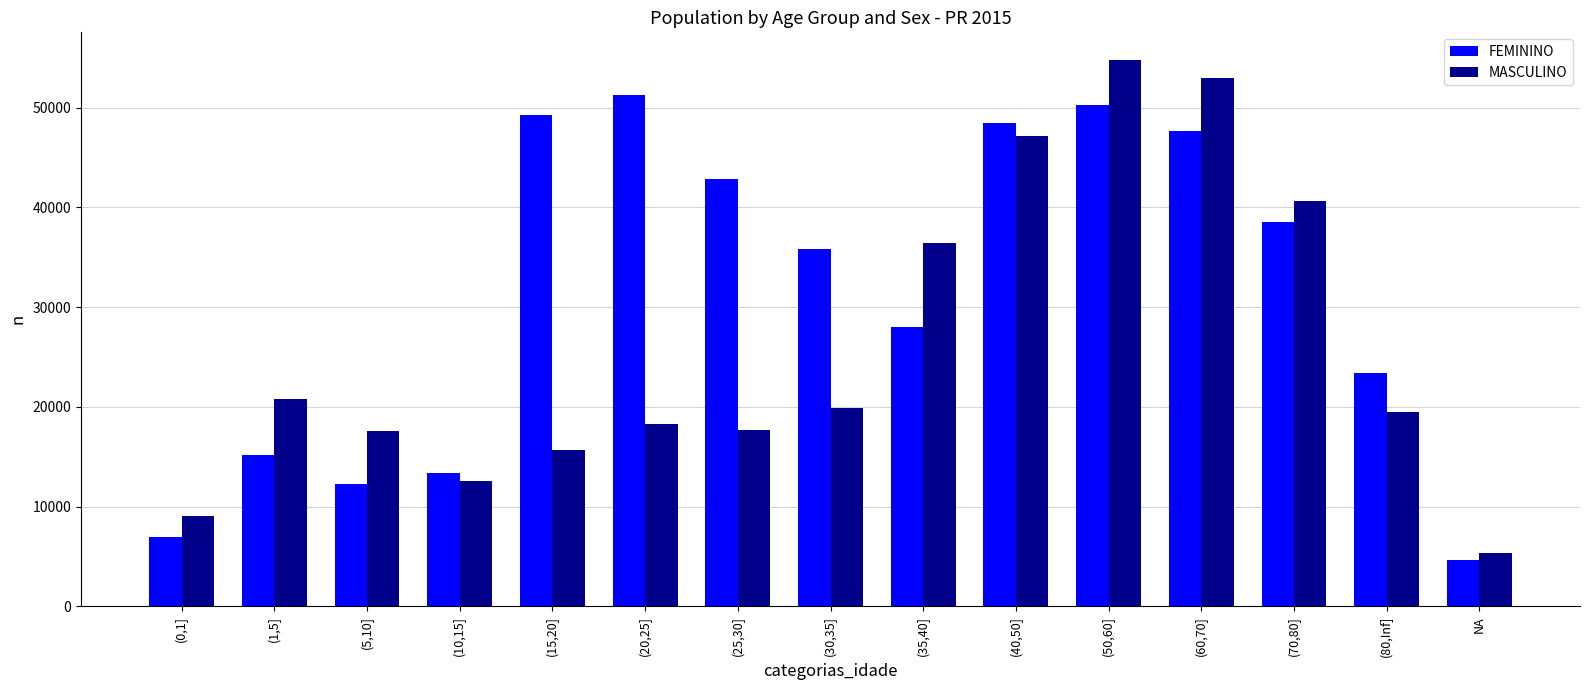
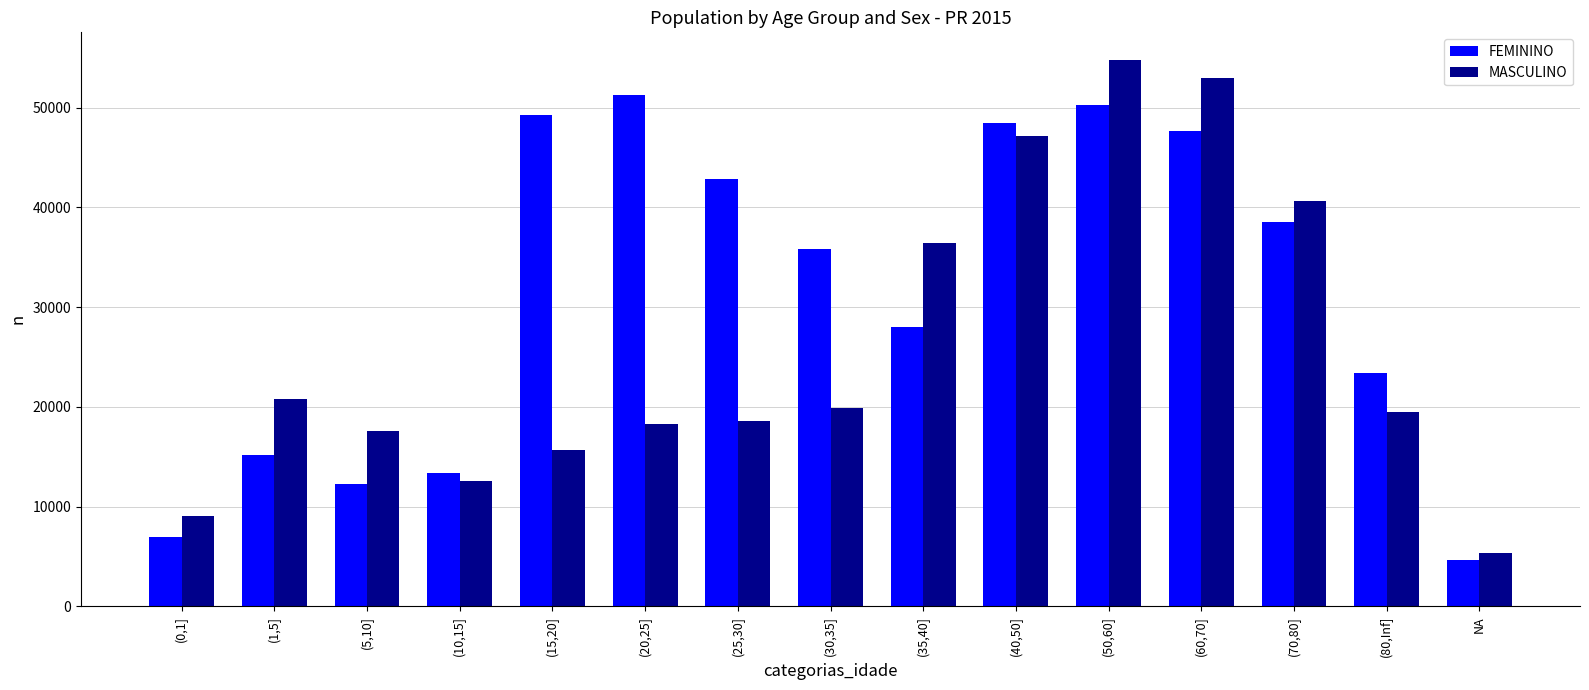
  {
    "FEMININO": {
      "(0,1]": 7000,
      "(1,5]": 15000,
      "(5,10]": 12000,
      "(10,15]": 13000,
      "(15,20]": 49000,
      "(20,25]": 51000,
      "(25,30]": 43000,
      "(30,35]": 36000,
      "(35,40]": 28000,
      "(40,50]": 48000,
      "(50,60]": 50000,
      "(60,70]": 48000,
      "(70,80]": 39000,
      "(80,Inf]": 23000,
      "NA": 5000
    },
    "MASCULINO": {
      "(0,1]": 9000,
      "(1,5]": 21000,
      "(5,10]": 18000,
      "(10,15]": 13000,
      "(15,20]": 16000,
      "(20,25]": 18000,
-     "(25,30]": 18000,
+     "(25,30]": 19000,
      "(30,35]": 20000,
      "(35,40]": 36000,
      "(40,50]": 47000,
      "(50,60]": 55000,
      "(60,70]": 53000,
      "(70,80]": 41000,
      "(80,Inf]": 20000,
      "NA": 5000
    }
  }
